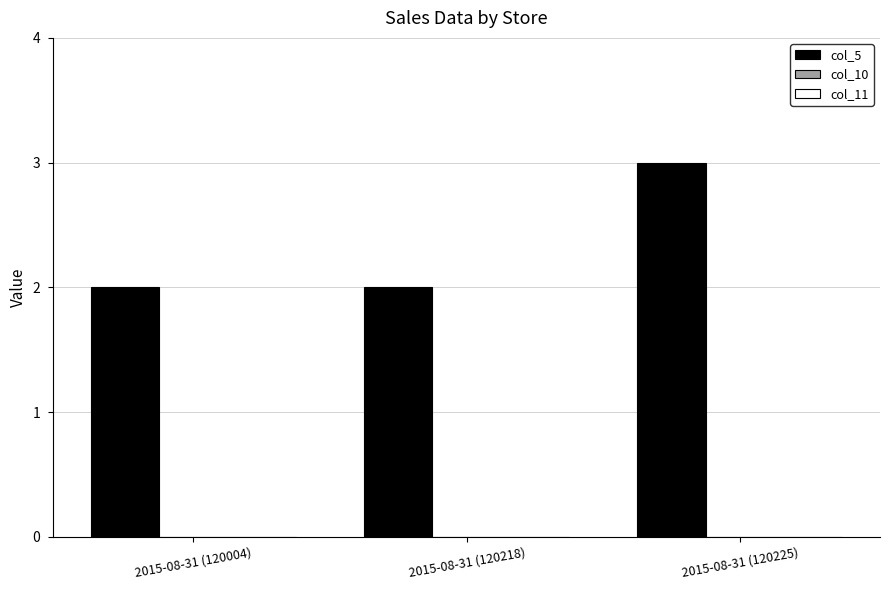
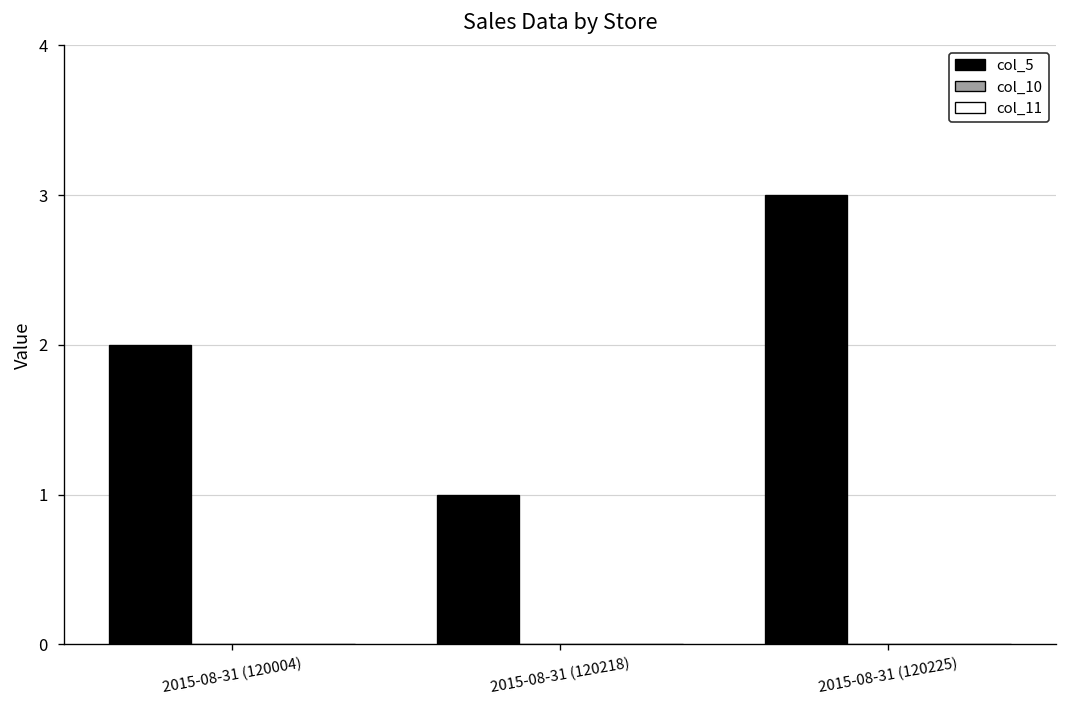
  {
    "col_5": {
      "2015-08-31 (120004)": 2,
-     "2015-08-31 (120218)": 2,
+     "2015-08-31 (120218)": 1,
      "2015-08-31 (120225)": 3
    },
    "col_10": {
      "2015-08-31 (120004)": 0,
      "2015-08-31 (120218)": 0,
      "2015-08-31 (120225)": 0
    },
    "col_11": {
      "2015-08-31 (120004)": 0,
      "2015-08-31 (120218)": 0,
      "2015-08-31 (120225)": 0
    }
  }
